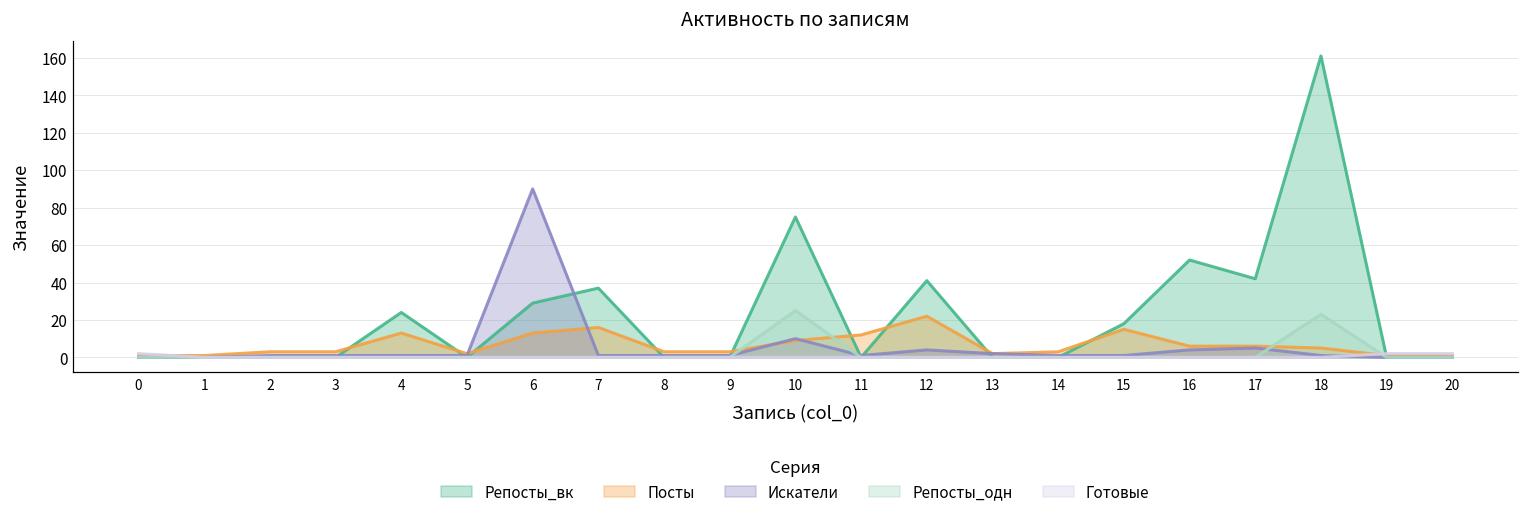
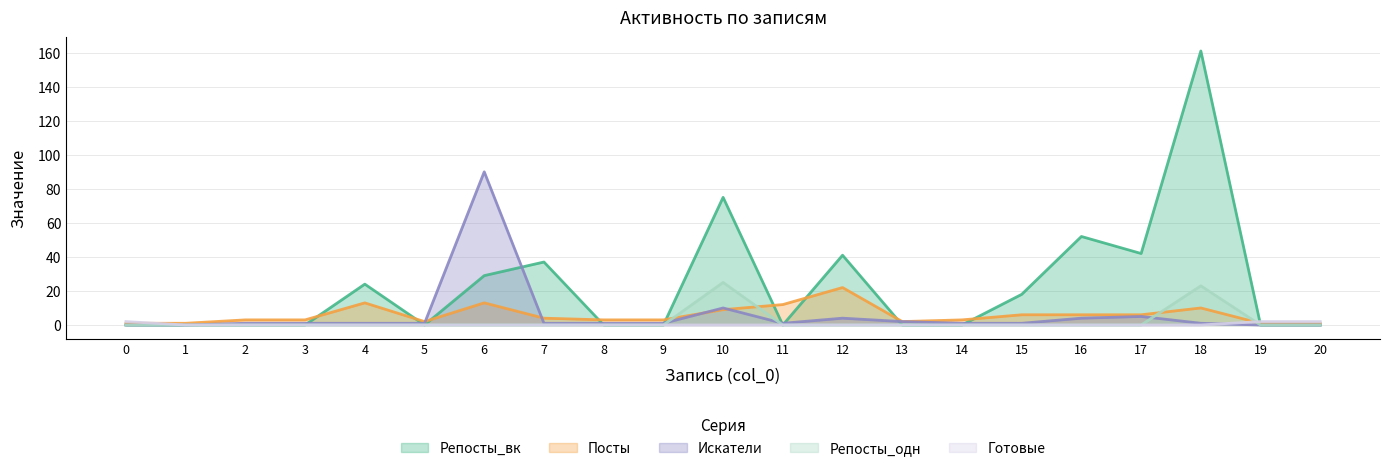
  {
    "Посты": {
      "2": 3,
      "3": 3,
      "4": 13,
      "6": 13,
-     "7": 16,
+     "7": 4,
      "8": 3,
      "9": 3,
      "11": 12,
      "12": 22,
      "14": 3,
-     "15": 15,
+     "15": 6,
      "16": 6,
-     "18": 5
+     "18": 10
    }
  }
